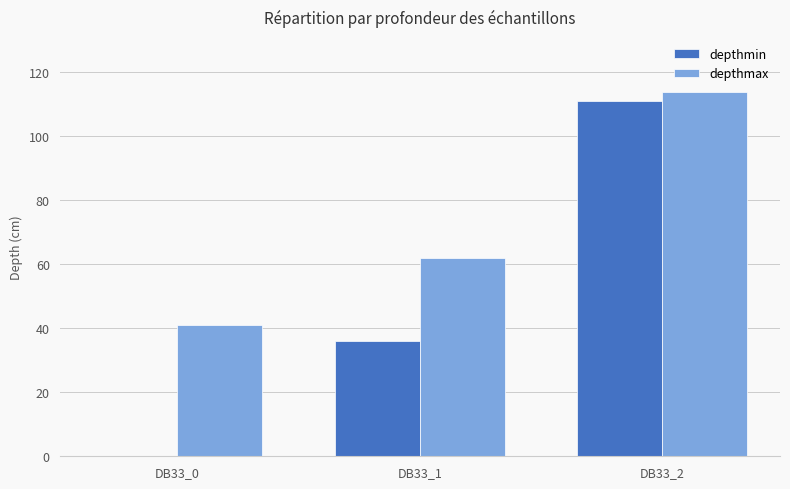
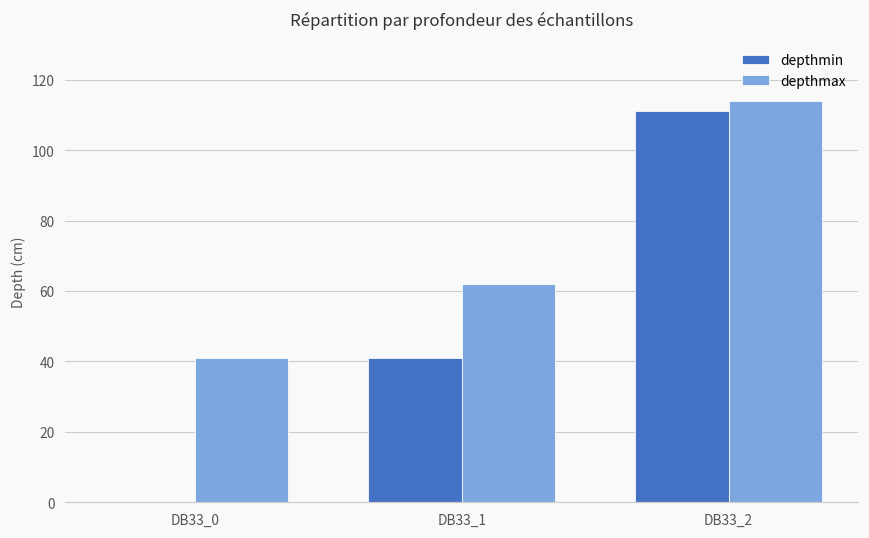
  {
    "depthmin": {
      "DB33_0": 0,
-     "DB33_1": 36,
+     "DB33_1": 41,
      "DB33_2": 111
    },
    "depthmax": {
      "DB33_0": 41,
      "DB33_1": 62,
      "DB33_2": 114
    }
  }
